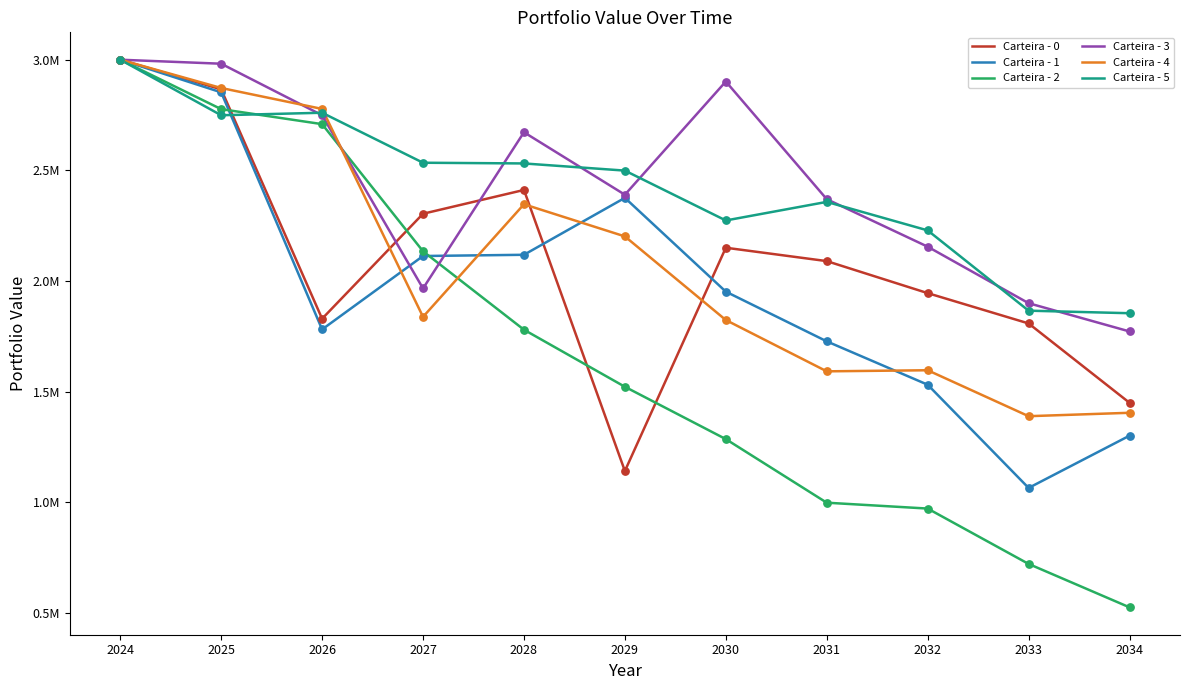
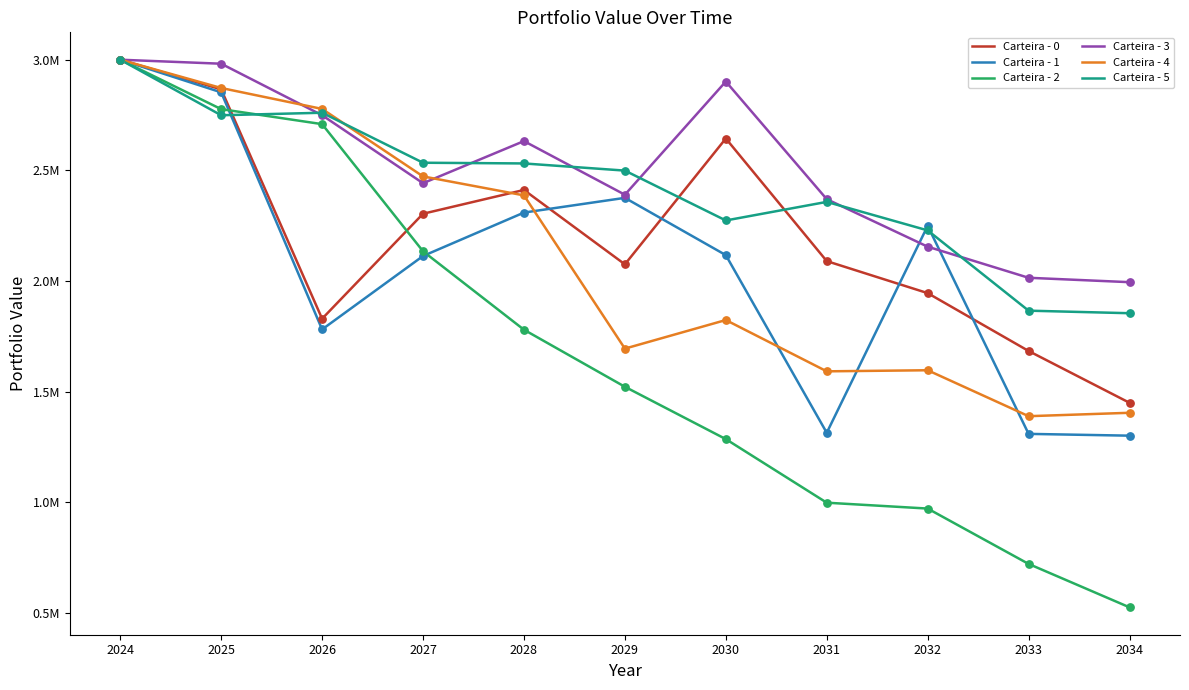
  {
    "Carteira - 0": {
      "2026": 1830000,
      "2027": 2300000,
      "2028": 2410000,
-     "2029": 1140000,
-     "2030": 2150000,
+     "2029": 2070000,
+     "2030": 2640000,
      "2031": 2090000,
      "2032": 1940000,
-     "2033": 1810000,
+     "2033": 1680000,
      "2034": 1450000
    },
    "Carteira - 1": {
      "2025": 2850000,
      "2026": 1780000,
      "2027": 2110000,
-     "2028": 2120000,
+     "2028": 2310000,
      "2029": 2380000,
-     "2030": 1950000,
-     "2031": 1730000,
-     "2032": 1530000,
-     "2033": 1060000,
+     "2030": 2120000,
+     "2031": 1310000,
+     "2032": 2250000,
+     "2033": 1310000,
      "2034": 1300000
    },
    "Carteira - 3": {
      "2025": 2980000,
-     "2027": 1970000,
-     "2028": 2670000,
+     "2027": 2440000,
+     "2028": 2630000,
      "2029": 2390000,
      "2030": 2900000,
      "2031": 2370000,
      "2032": 2150000,
-     "2033": 1900000,
-     "2034": 1770000
+     "2033": 2010000,
+     "2034": 1990000
    },
    "Carteira - 4": {
      "2026": 2780000,
-     "2027": 1840000,
-     "2028": 2350000,
-     "2029": 2200000,
+     "2027": 2470000,
+     "2028": 2390000,
+     "2029": 1690000,
      "2030": 1820000,
      "2031": 1590000,
      "2032": 1600000,
      "2033": 1390000,
      "2034": 1400000
    }
  }
